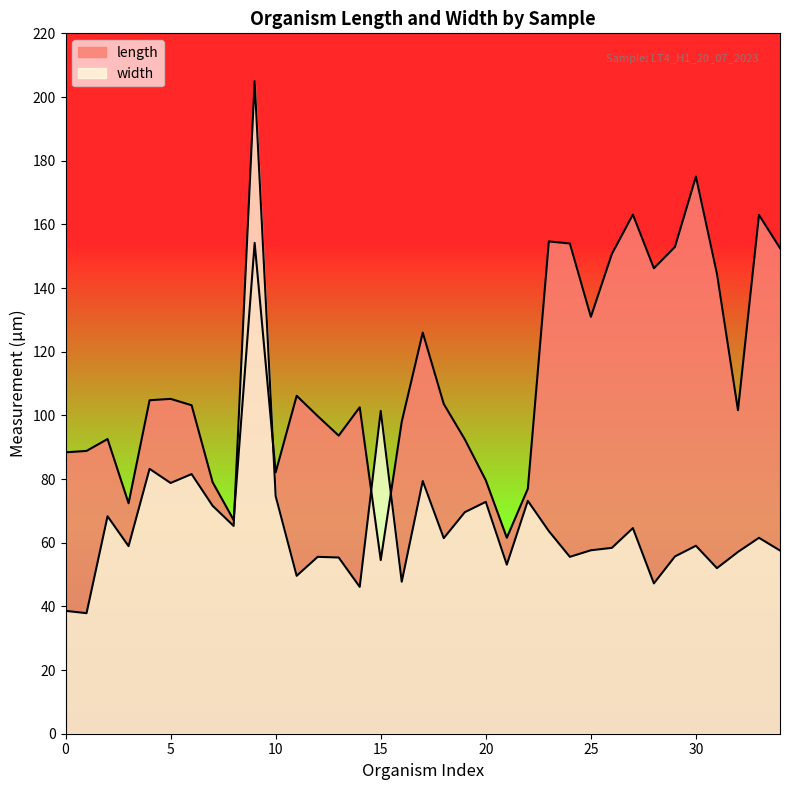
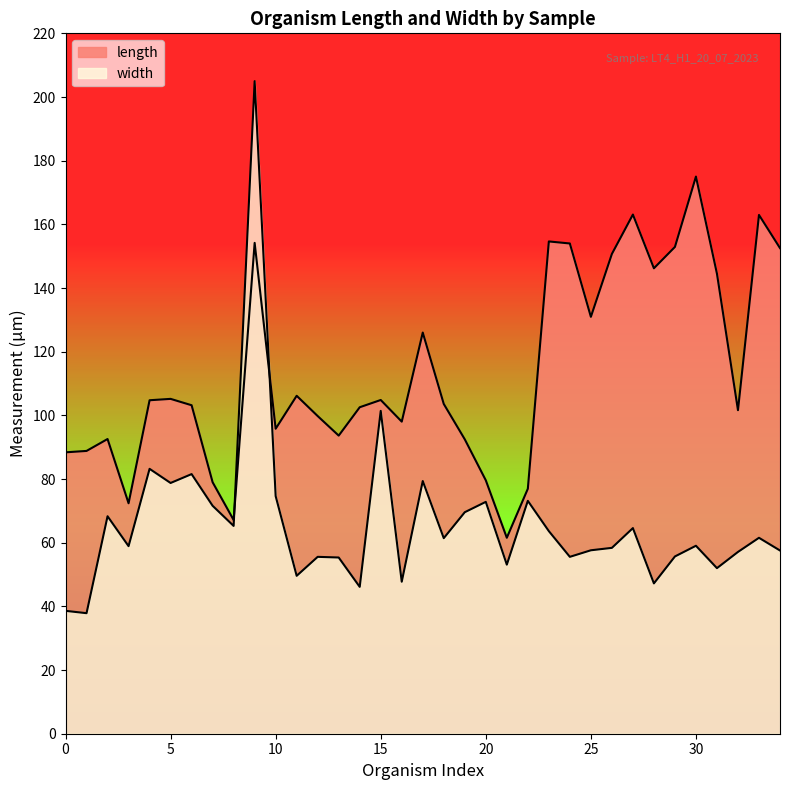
  {
    "length": {
      "0": 88,
      "5": 105,
-     "10": 82,
-     "15": 55,
+     "10": 96,
+     "15": 105,
      "20": 80,
      "25": 131,
      "30": 175
    },
    "width": {
      "0": 39,
      "5": 79,
      "10": 75,
      "15": 101,
      "20": 73,
      "25": 58,
      "30": 59
    }
  }
